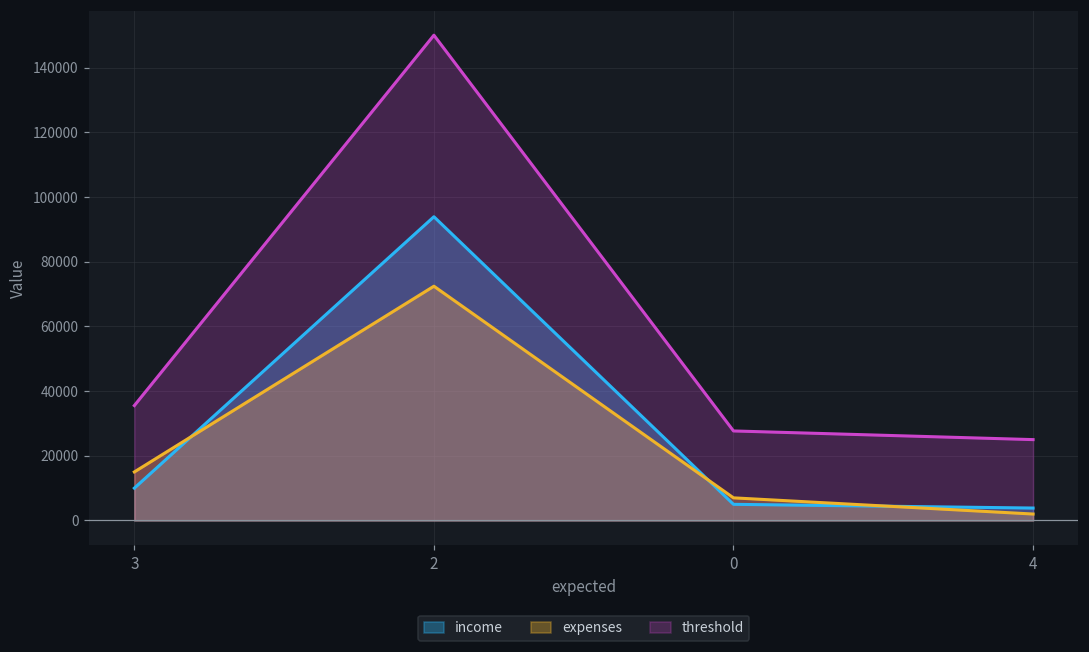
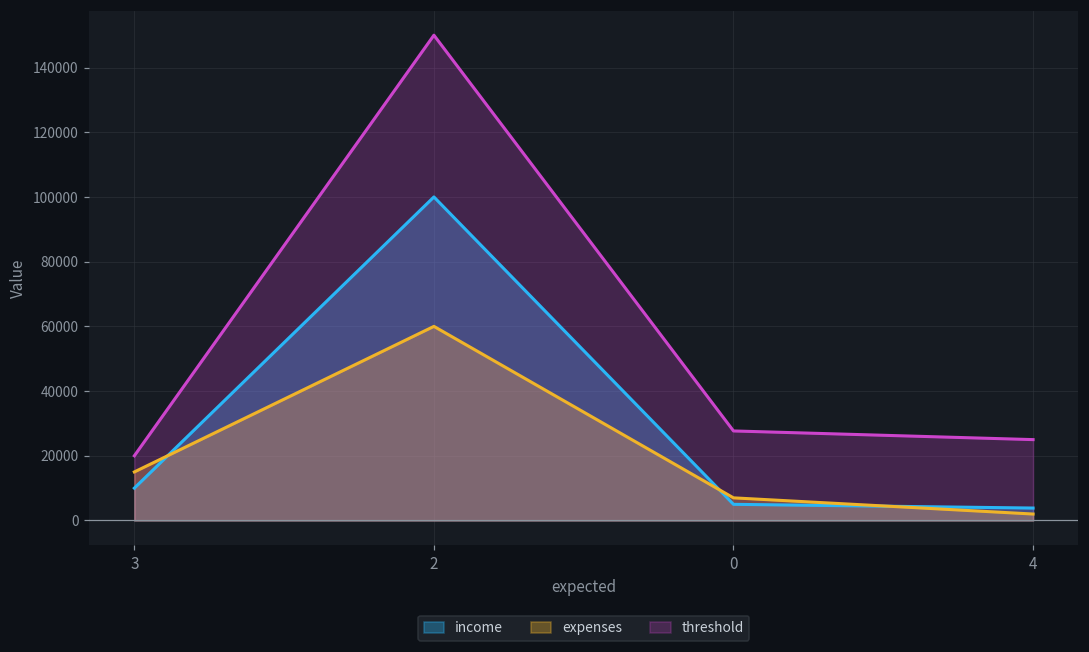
  {
    "income": {
      "3": 10000,
-     "2": 94000,
+     "2": 100000,
      "0": 5000,
      "4": 4000
    },
    "expenses": {
      "3": 15000,
-     "2": 72000,
+     "2": 60000,
      "0": 7000,
      "4": 2000
    },
    "threshold": {
-     "3": 36000,
+     "3": 20000,
      "2": 150000,
      "0": 28000,
      "4": 25000
    }
  }
